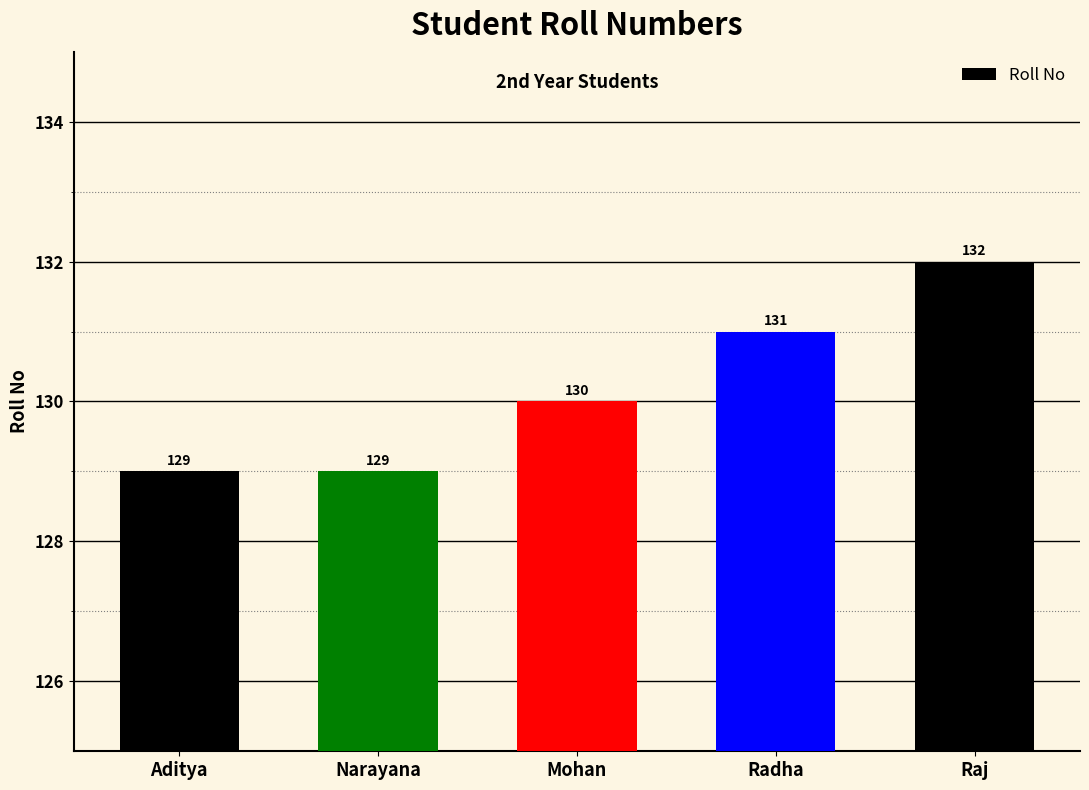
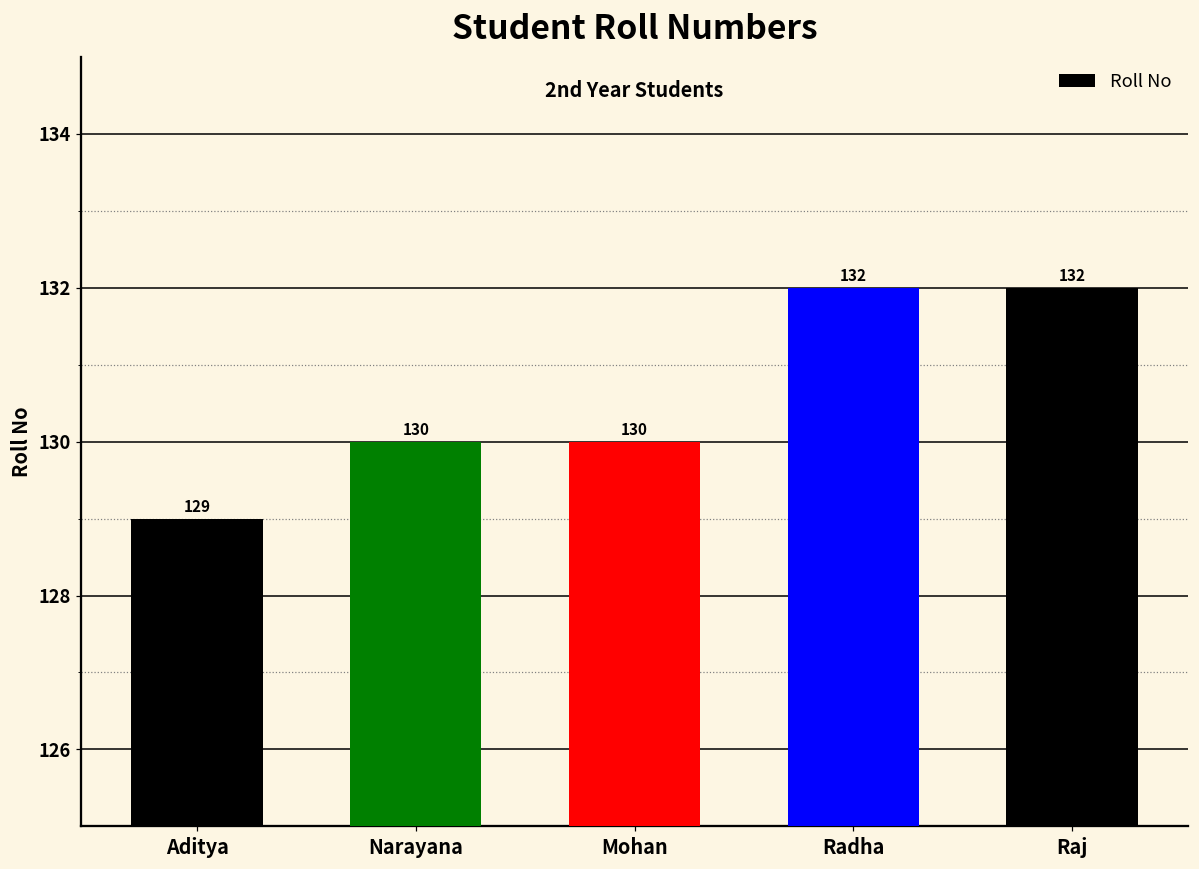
  {
    "Aditya": 129,
-   "Narayana": 129,
+   "Narayana": 130,
    "Mohan": 130,
-   "Radha": 131,
+   "Radha": 132,
    "Raj": 132
  }
